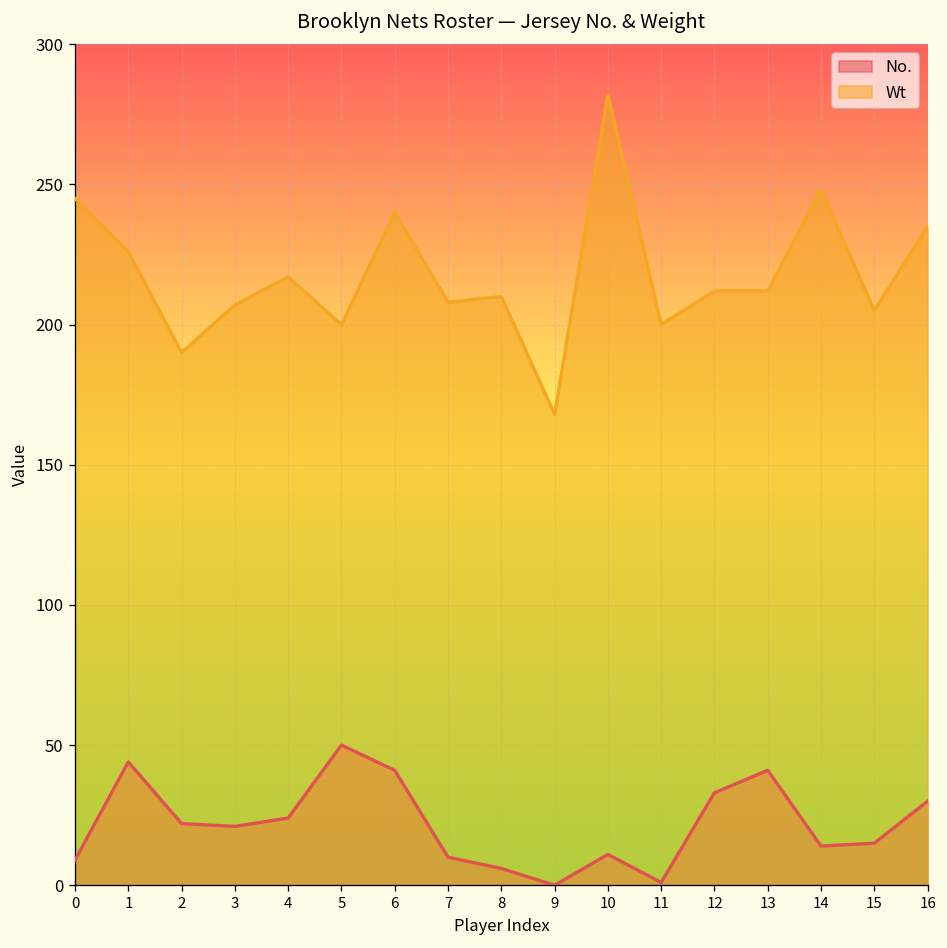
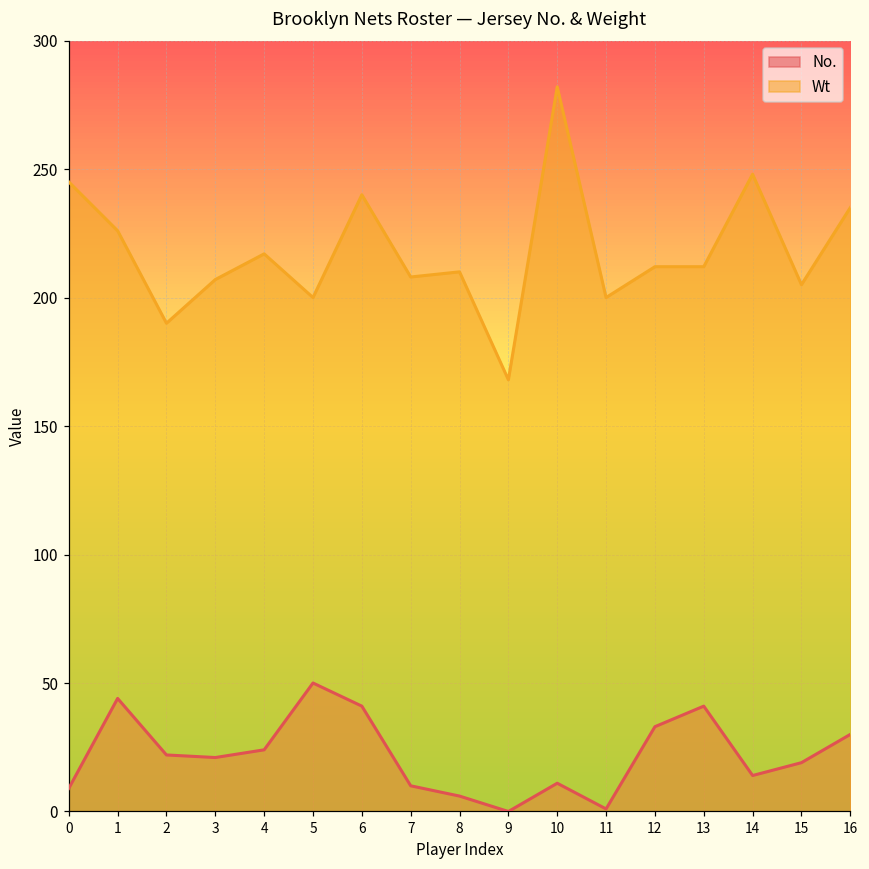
  {
    "No.": {
      "0": 9,
      "1": 44,
      "2": 22,
      "3": 21,
      "4": 24,
      "5": 50,
      "6": 41,
      "7": 10,
      "8": 6,
      "9": 0,
      "10": 11,
      "11": 1,
      "12": 33,
      "13": 41,
      "14": 14,
-     "15": 15,
+     "15": 19,
      "16": 30
    },
    "Wt": {
      "0": 245,
      "1": 226,
      "2": 190,
      "3": 207,
      "4": 217,
      "5": 200,
      "6": 240,
      "7": 208,
      "8": 210,
      "9": 168,
      "10": 282,
      "11": 200,
      "12": 212,
      "13": 212,
      "14": 248,
      "15": 205,
      "16": 235
    }
  }
